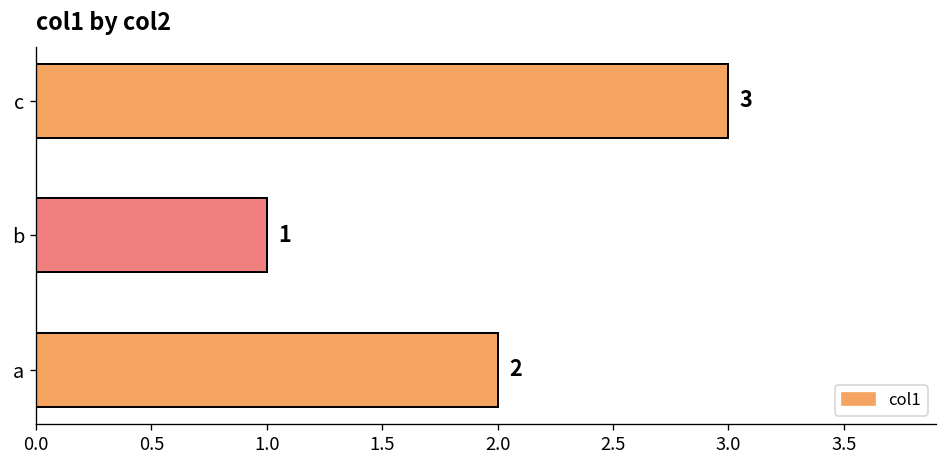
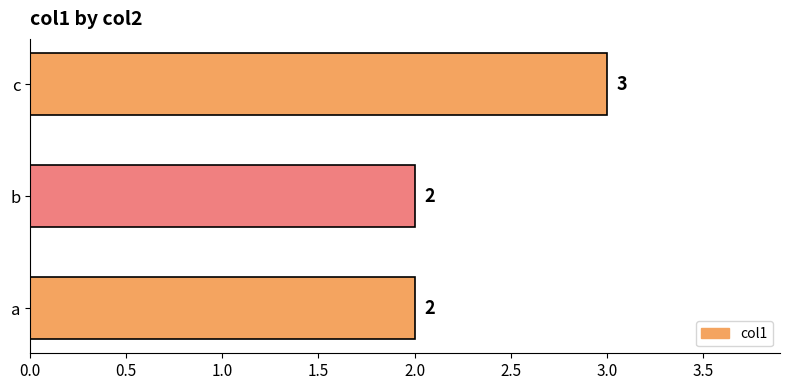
  {
    "c": 3,
-   "b": 1,
+   "b": 2,
    "a": 2
  }
